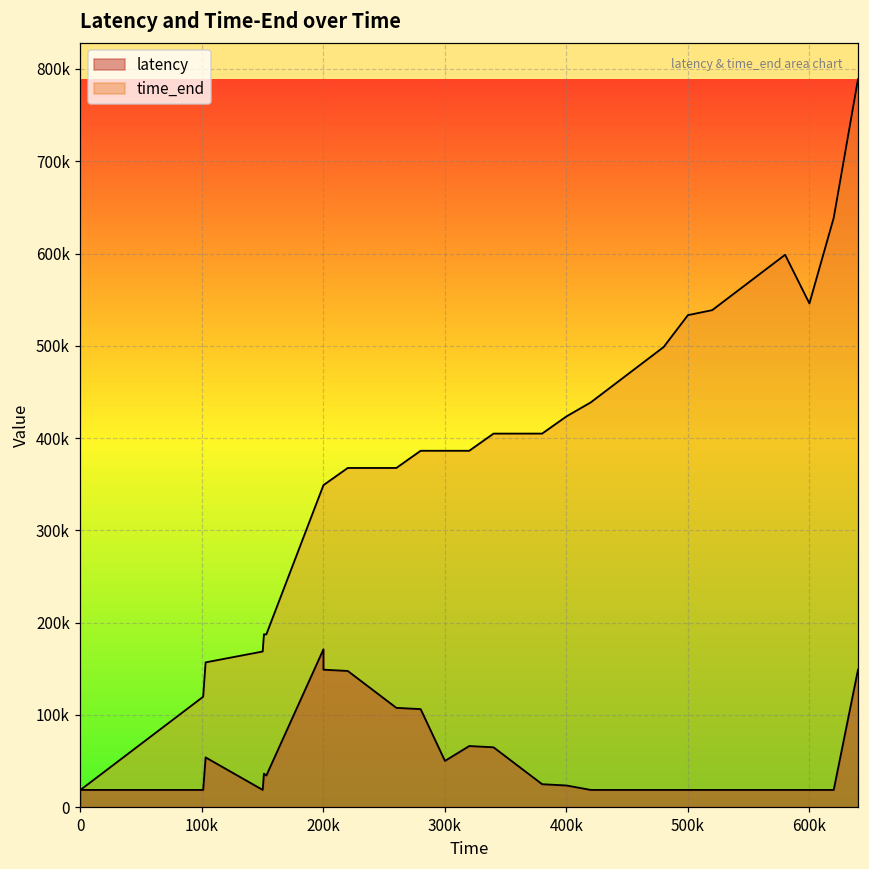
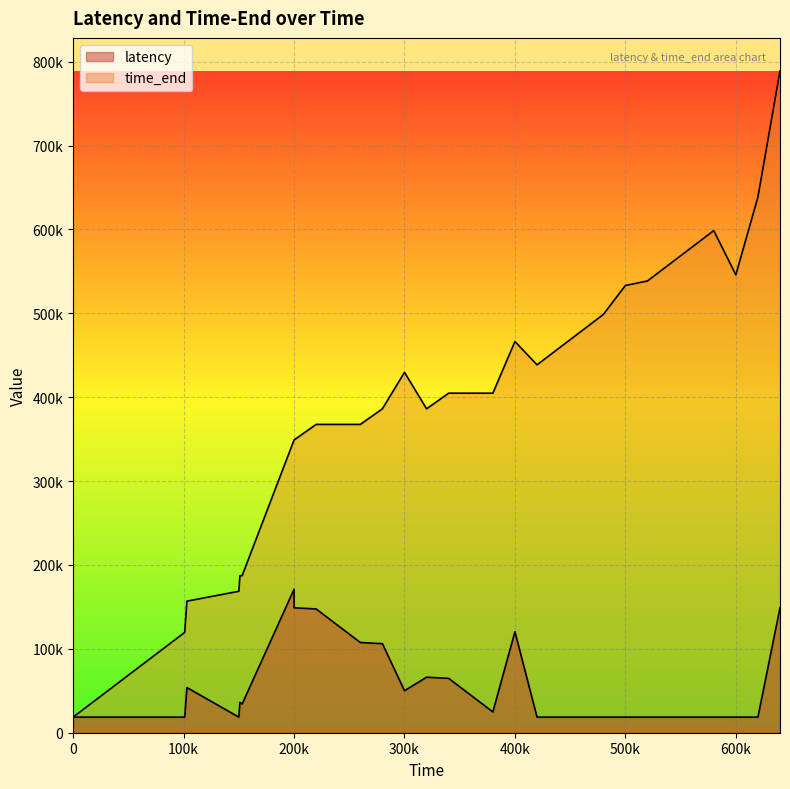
  {
    "latency": {
      "100k": 20000,
      "200k": 170000,
      "300k": 50000,
-     "400k": 20000,
+     "400k": 120000,
      "500k": 20000,
      "600k": 20000
    },
    "time_end": {
      "100k": 120000,
      "200k": 350000,
-     "300k": 390000,
-     "400k": 420000,
+     "300k": 430000,
+     "400k": 470000,
      "500k": 530000,
      "600k": 550000
    }
  }
